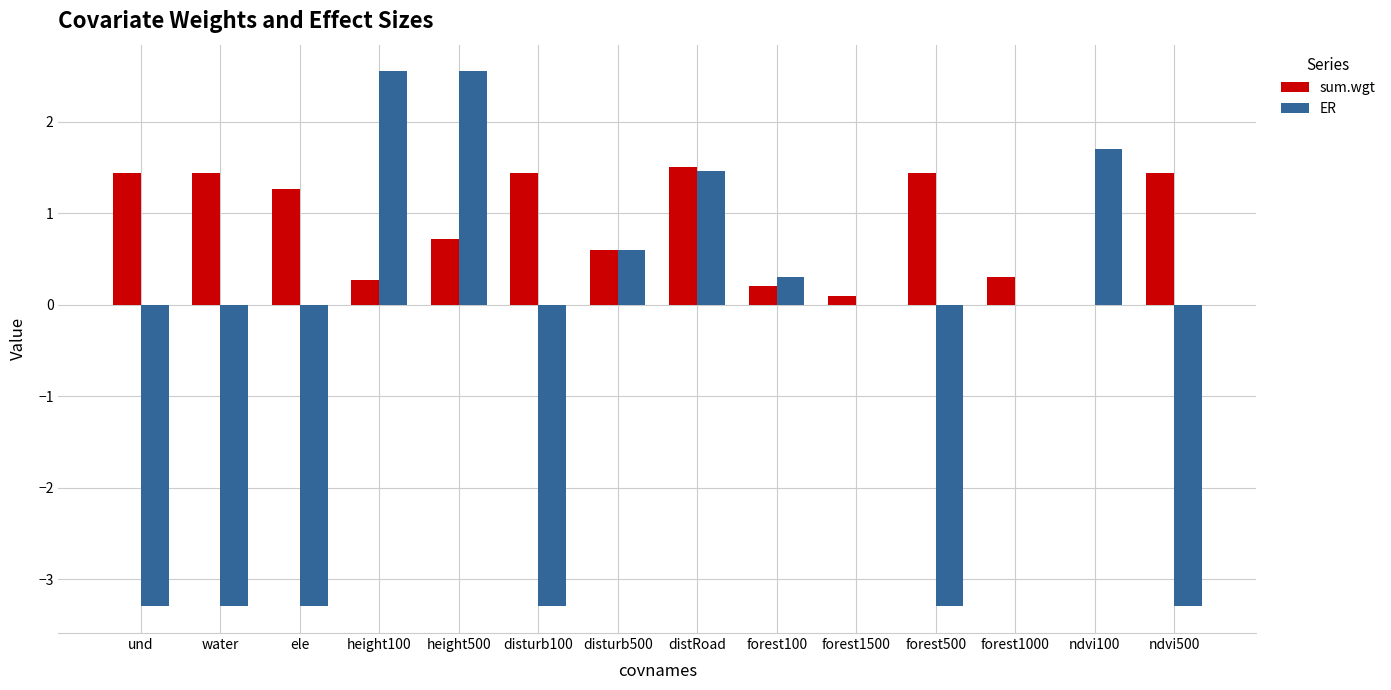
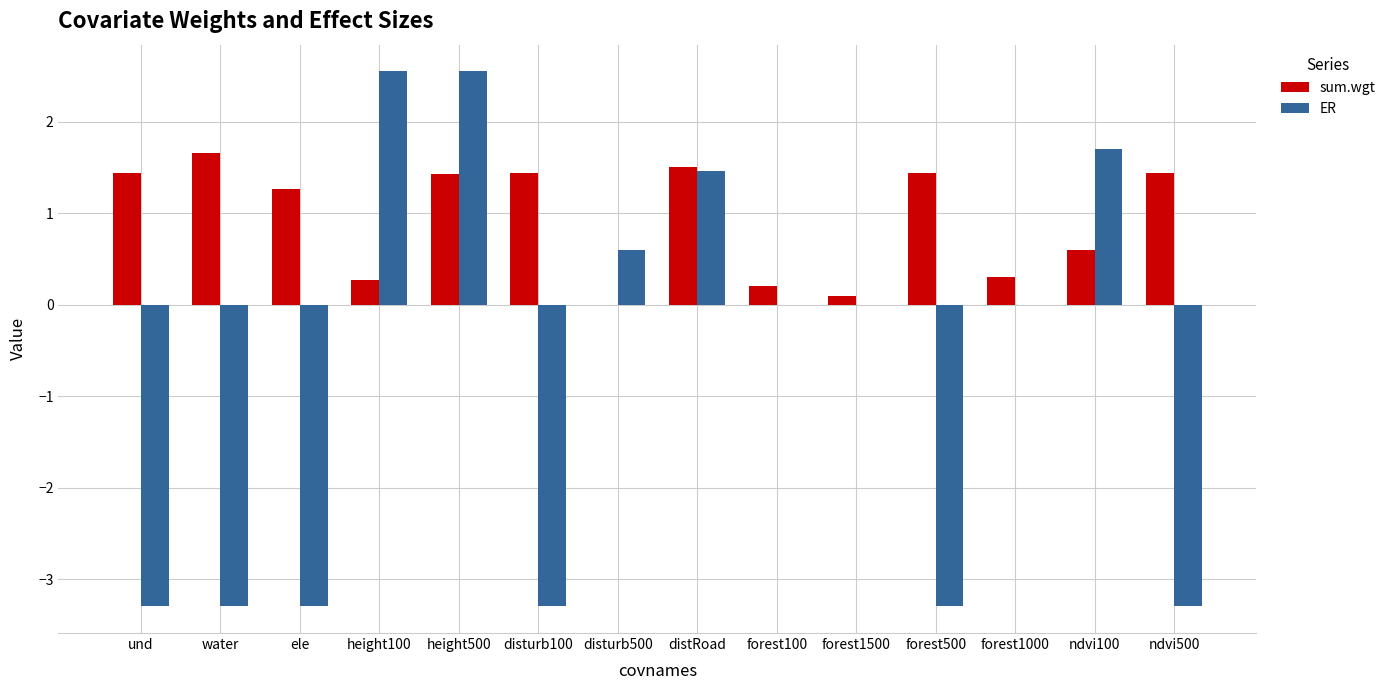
  {
    "sum.wgt": {
      "und": 1.4,
-     "water": 1.4,
+     "water": 1.7,
      "ele": 1.3,
      "height100": 0.3,
-     "height500": 0.7,
+     "height500": 1.4,
      "disturb100": 1.4,
-     "disturb500": 0.6,
+     "disturb500": 0.0,
      "distRoad": 1.5,
      "forest100": 0.2,
      "forest1500": 0.1,
      "forest500": 1.4,
      "forest1000": 0.3,
-     "ndvi100": 0.0,
+     "ndvi100": 0.6,
      "ndvi500": 1.4
    },
    "ER": {
      "und": -3.3,
      "water": -3.3,
      "ele": -3.3,
      "height100": 2.5,
      "height500": 2.5,
      "disturb100": -3.3,
      "disturb500": 0.6,
      "distRoad": 1.5,
-     "forest100": 0.3,
+     "forest100": 0.0,
      "forest1500": 0.0,
      "forest500": -3.3,
      "forest1000": 0.0,
      "ndvi100": 1.7,
      "ndvi500": -3.3
    }
  }
